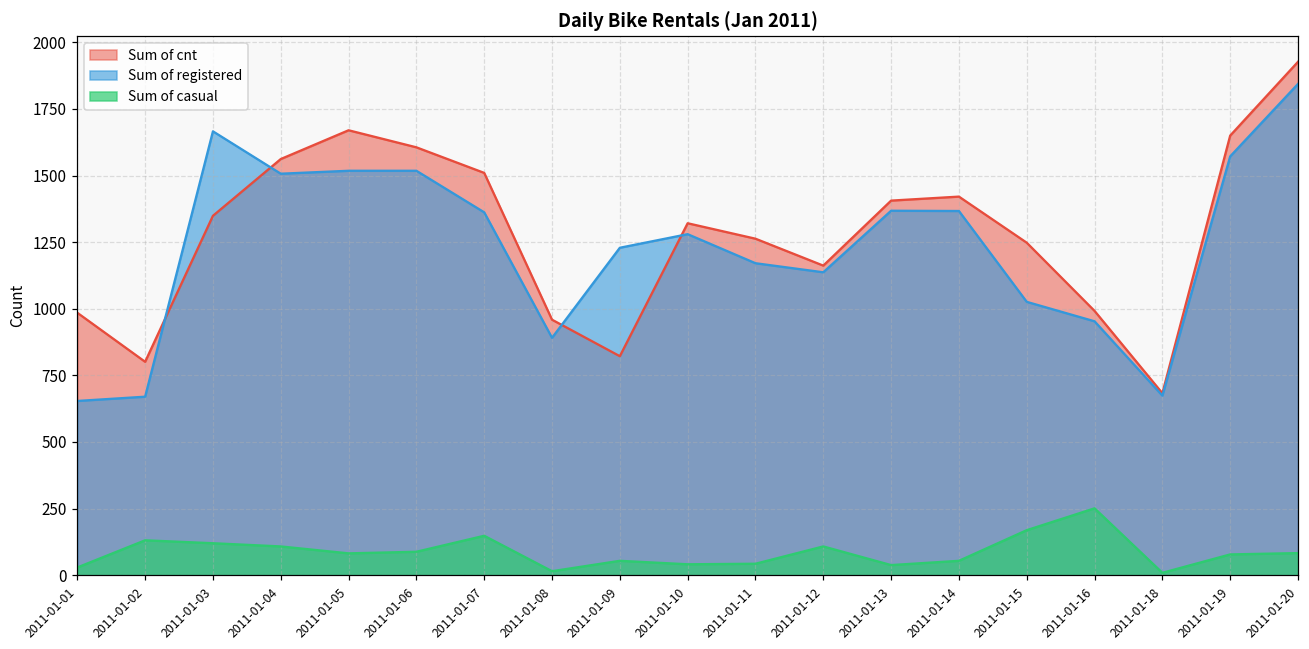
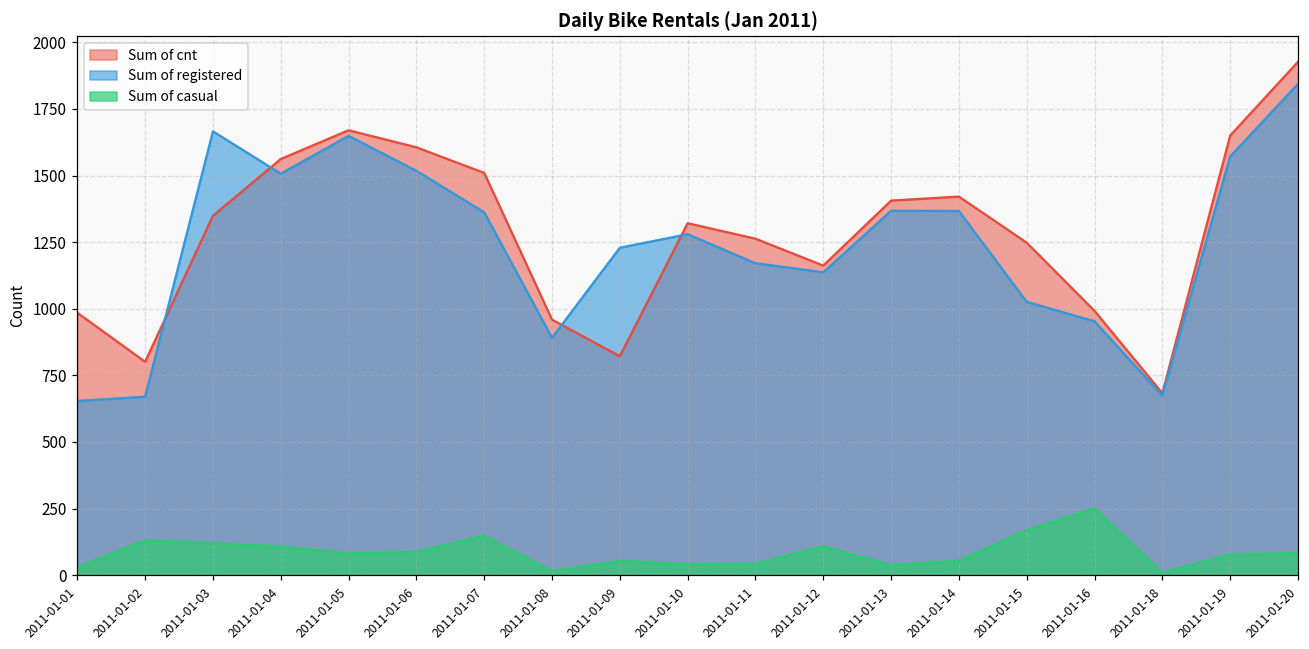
  {
    "Sum of cnt": {
      "2011-01-01": 990,
      "2011-01-02": 800,
      "2011-01-03": 1350,
      "2011-01-04": 1560,
      "2011-01-05": 1670,
      "2011-01-06": 1610,
      "2011-01-07": 1510,
      "2011-01-08": 960,
      "2011-01-09": 820,
      "2011-01-10": 1320,
      "2011-01-11": 1260,
      "2011-01-12": 1160,
      "2011-01-13": 1410,
      "2011-01-14": 1420,
      "2011-01-15": 1250,
      "2011-01-16": 990,
      "2011-01-19": 1650,
      "2011-01-20": 1930
    },
    "Sum of registered": {
      "2011-01-01": 650,
      "2011-01-02": 670,
      "2011-01-03": 1670,
      "2011-01-04": 1510,
-     "2011-01-05": 1520,
+     "2011-01-05": 1650,
      "2011-01-06": 1520,
      "2011-01-07": 1360,
      "2011-01-08": 890,
      "2011-01-09": 1230,
      "2011-01-10": 1280,
      "2011-01-11": 1170,
      "2011-01-12": 1140,
      "2011-01-13": 1370,
      "2011-01-14": 1370,
      "2011-01-15": 1030,
      "2011-01-16": 950,
      "2011-01-19": 1570,
      "2011-01-20": 1840
    },
    "Sum of casual": {
      "2011-01-01": 30,
      "2011-01-02": 130,
      "2011-01-03": 120,
      "2011-01-04": 110,
      "2011-01-05": 80,
      "2011-01-06": 90,
      "2011-01-07": 150,
      "2011-01-08": 20,
      "2011-01-09": 50,
      "2011-01-10": 40,
      "2011-01-11": 40,
      "2011-01-12": 110,
      "2011-01-13": 40,
      "2011-01-14": 50,
      "2011-01-15": 170,
      "2011-01-16": 250,
      "2011-01-18": 10,
      "2011-01-19": 80,
      "2011-01-20": 80
    }
  }
